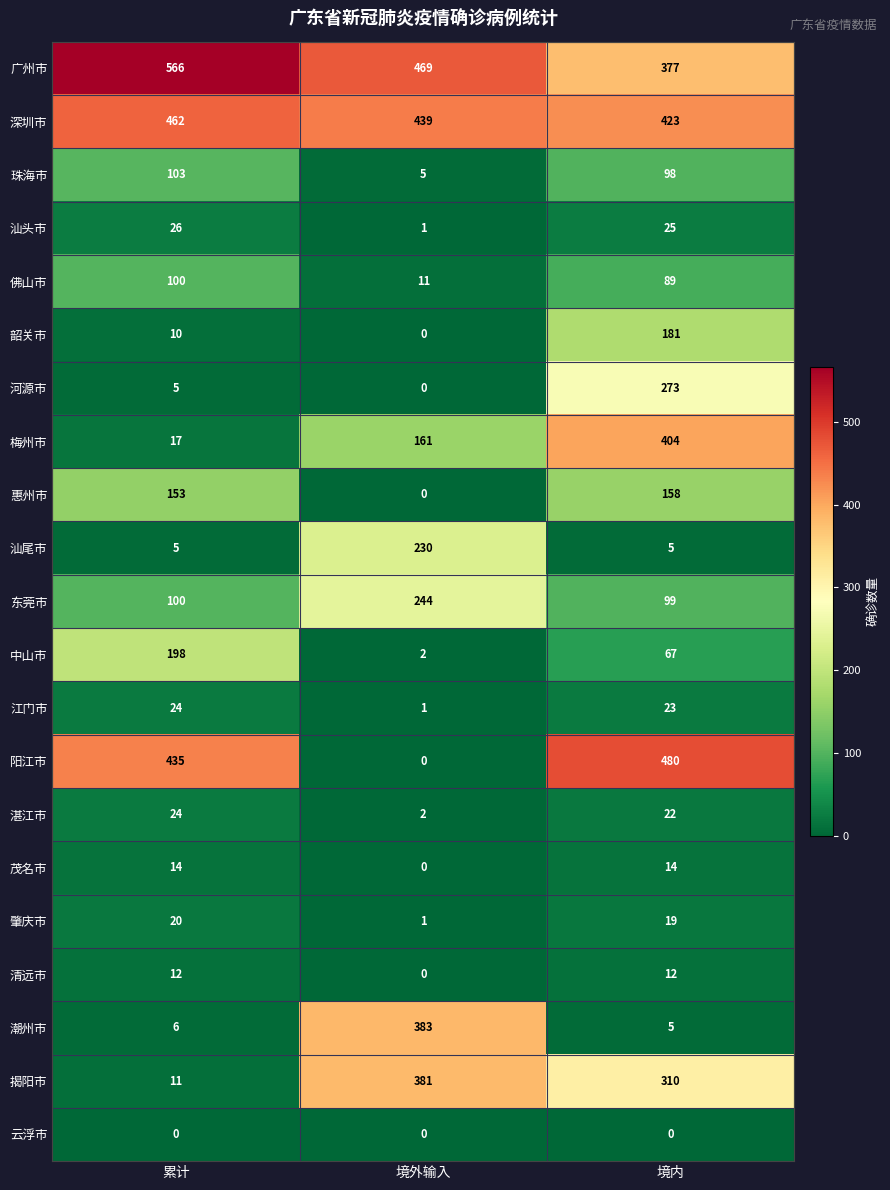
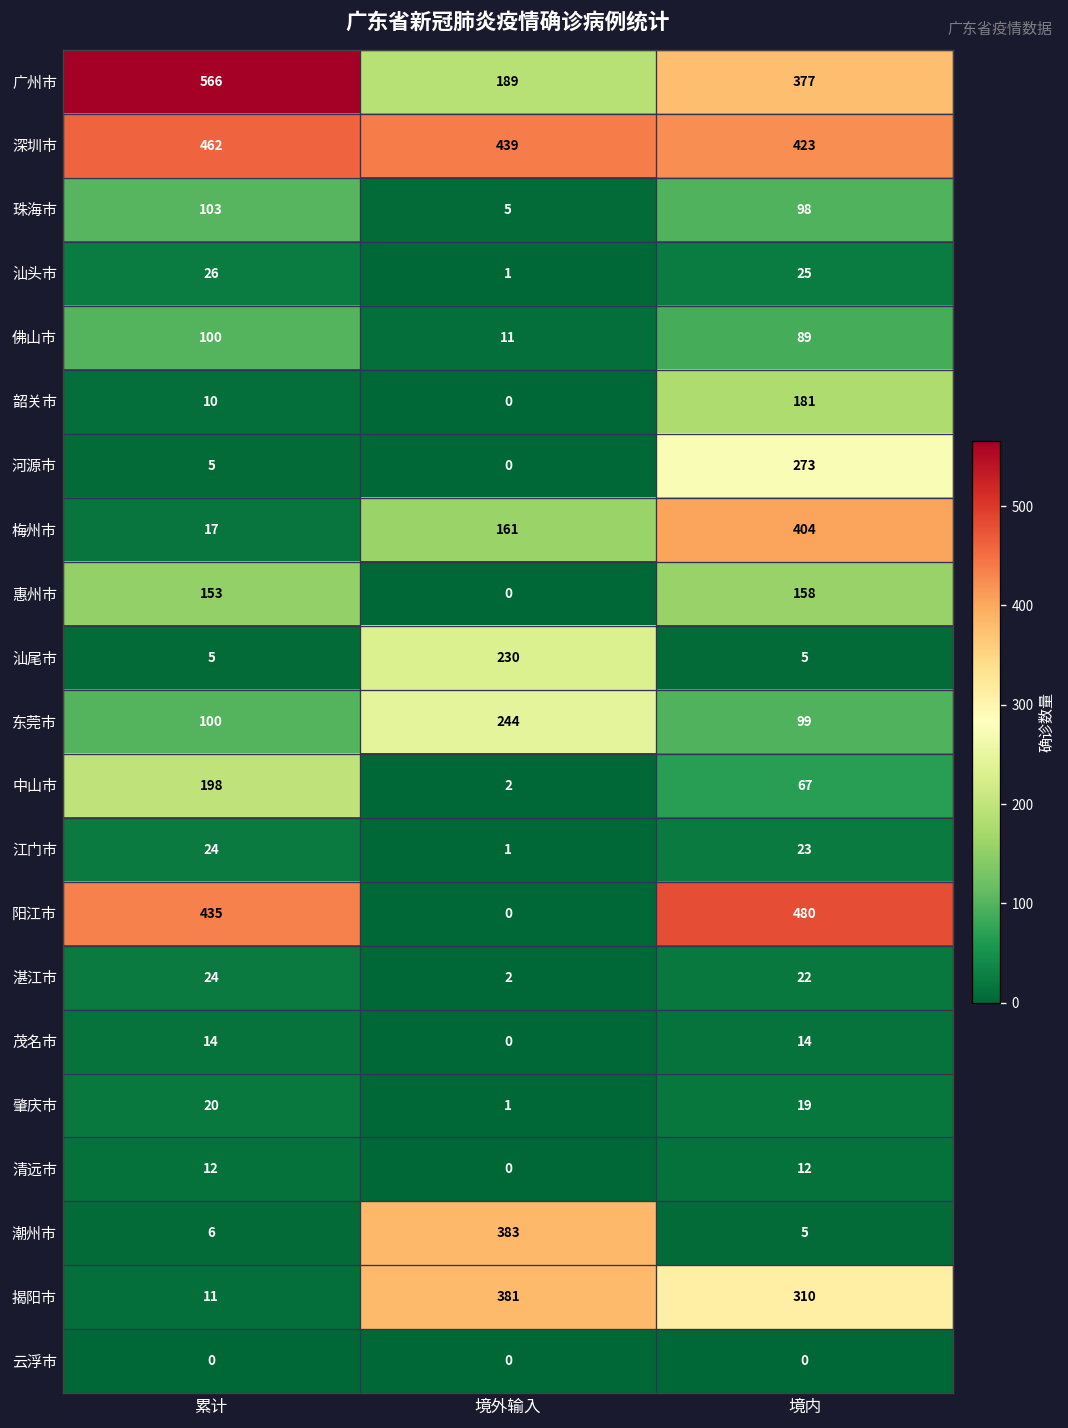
  {
    "广州市": {
      "累计": 566,
-     "境外输入": 469,
+     "境外输入": 189,
      "境内": 377
    },
    "深圳市": {
      "累计": 462,
      "境外输入": 439,
      "境内": 423
    },
    "珠海市": {
      "累计": 103,
      "境外输入": 5,
      "境内": 98
    },
    "汕头市": {
      "累计": 26,
      "境外输入": 1,
      "境内": 25
    },
    "佛山市": {
      "累计": 100,
      "境外输入": 11,
      "境内": 89
    },
    "韶关市": {
      "累计": 10,
      "境外输入": 0,
      "境内": 181
    },
    "河源市": {
      "累计": 5,
      "境外输入": 0,
      "境内": 273
    },
    "梅州市": {
      "累计": 17,
      "境外输入": 161,
      "境内": 404
    },
    "惠州市": {
      "累计": 153,
      "境外输入": 0,
      "境内": 158
    },
    "汕尾市": {
      "累计": 5,
      "境外输入": 230,
      "境内": 5
    },
    "东莞市": {
      "累计": 100,
      "境外输入": 244,
      "境内": 99
    },
    "中山市": {
      "累计": 198,
      "境外输入": 2,
      "境内": 67
    },
    "江门市": {
      "累计": 24,
      "境外输入": 1,
      "境内": 23
    },
    "阳江市": {
      "累计": 435,
      "境外输入": 0,
      "境内": 480
    },
    "湛江市": {
      "累计": 24,
      "境外输入": 2,
      "境内": 22
    },
    "茂名市": {
      "累计": 14,
      "境外输入": 0,
      "境内": 14
    },
    "肇庆市": {
      "累计": 20,
      "境外输入": 1,
      "境内": 19
    },
    "清远市": {
      "累计": 12,
      "境外输入": 0,
      "境内": 12
    },
    "潮州市": {
      "累计": 6,
      "境外输入": 383,
      "境内": 5
    },
    "揭阳市": {
      "累计": 11,
      "境外输入": 381,
      "境内": 310
    },
    "云浮市": {
      "累计": 0,
      "境外输入": 0,
      "境内": 0
    }
  }
